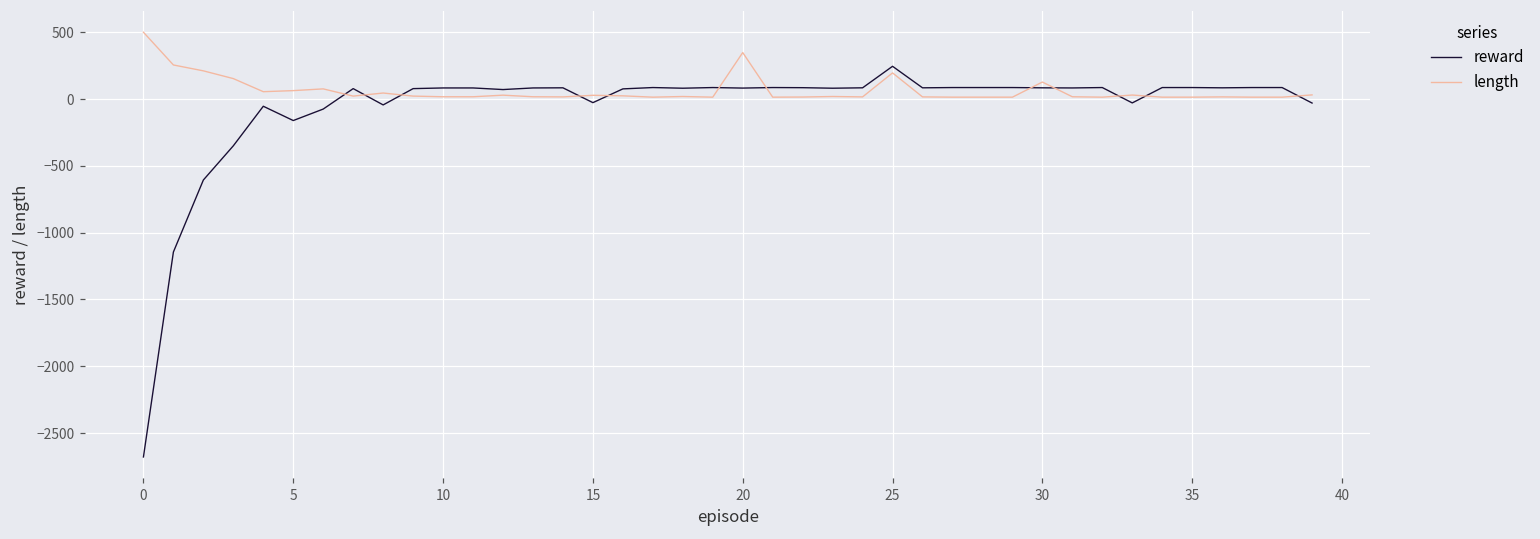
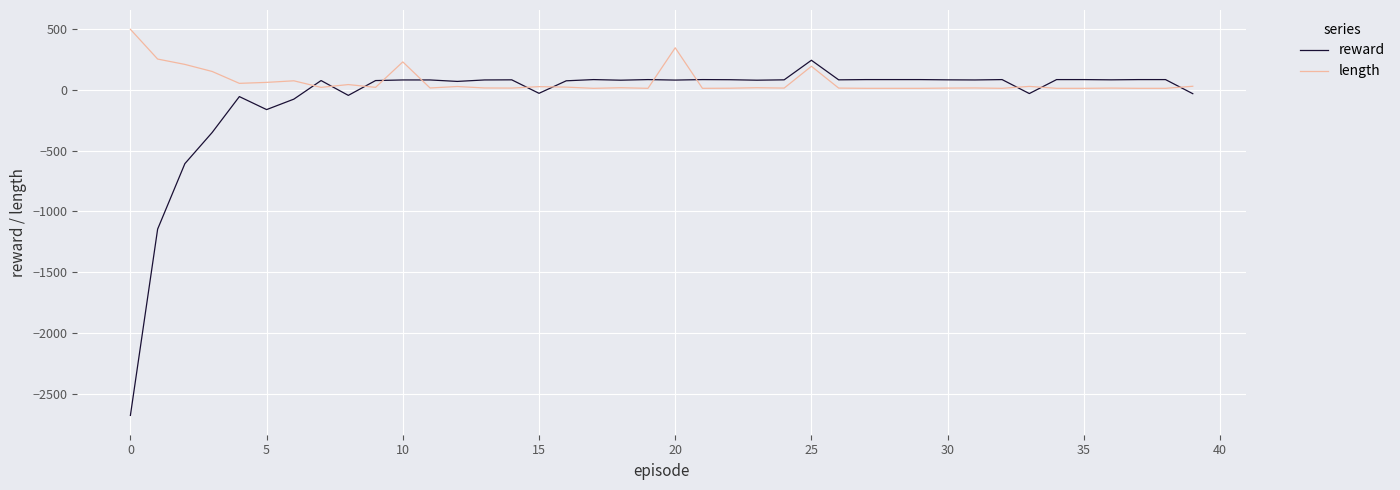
  {
    "reward": {
      "0": -2680,
      "5": -160,
      "10": 80,
      "15": -30,
      "20": 80,
      "25": 250,
      "30": 80,
      "35": 90
    },
    "length": {
      "0": 500,
      "5": 60,
-     "10": 20,
+     "10": 230,
      "15": 30,
      "20": 350,
      "25": 200,
-     "30": 130,
+     "30": 20,
      "35": 10
    }
  }
